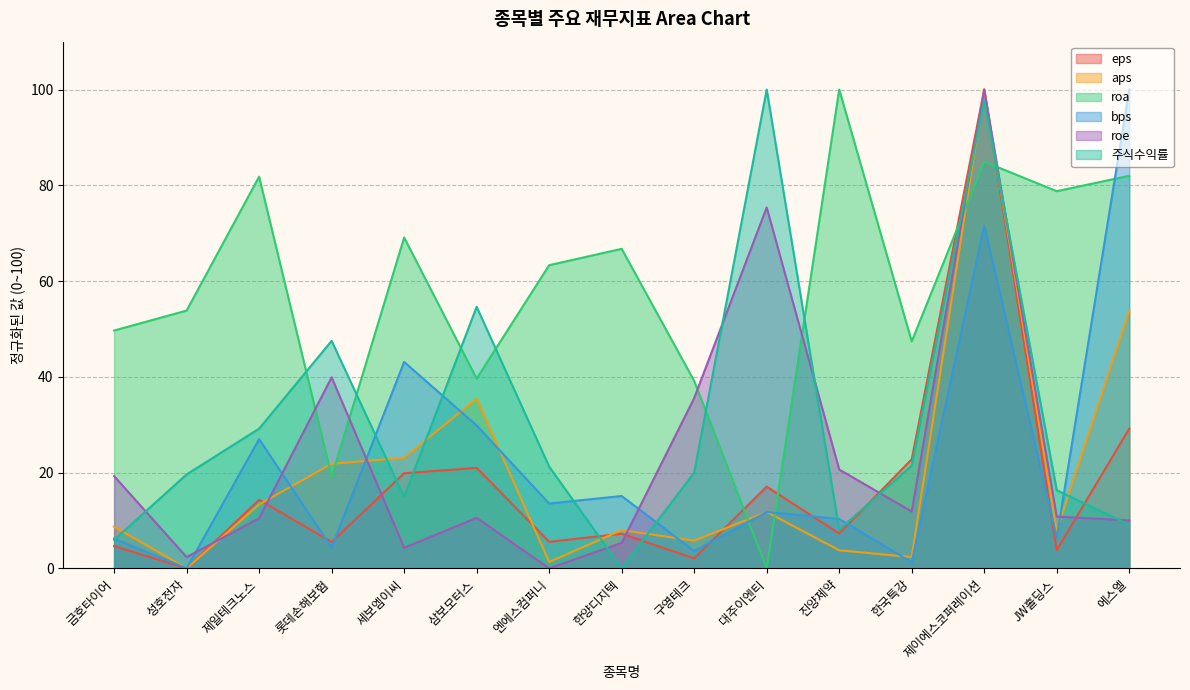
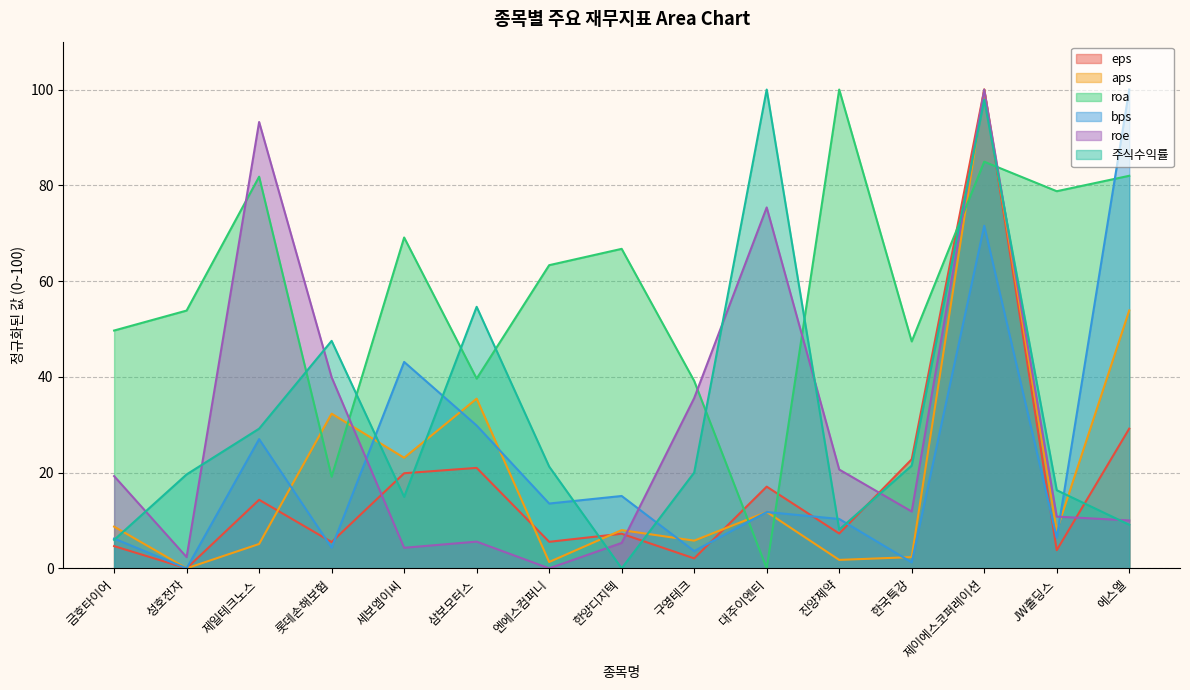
  {
    "eps": {
      "금호타이어": 5,
      "제일테크노스": 14,
      "롯데손해보험": 5,
      "세보엠이씨": 20,
      "삼보모터스": 21,
      "엔에스컴퍼니": 6,
      "한양디지텍": 7,
      "구영테크": 2,
      "대주이엔티": 17,
      "진양제약": 7,
      "한국특강": 23,
      "JW홀딩스": 4,
      "에스엘": 29
    },
    "aps": {
      "금호타이어": 9,
-     "제일테크노스": 13,
-     "롯데손해보험": 22,
+     "제일테크노스": 5,
+     "롯데손해보험": 32,
      "세보엠이씨": 23,
      "삼보모터스": 35,
      "엔에스컴퍼니": 1,
      "한양디지텍": 8,
      "구영테크": 6,
-     "진양제약": 4,
+     "진양제약": 2,
      "한국특강": 2,
      "JW홀딩스": 8,
      "에스엘": 54
    },
    "roe": {
      "금호타이어": 19,
      "성호전자": 2,
-     "제일테크노스": 10,
+     "제일테크노스": 93,
      "롯데손해보험": 40,
      "세보엠이씨": 4,
-     "삼보모터스": 11,
+     "삼보모터스": 6,
      "엔에스컴퍼니": 0,
      "한양디지텍": 5,
      "구영테크": 36,
      "대주이엔티": 75,
      "진양제약": 21,
      "한국특강": 12,
      "JW홀딩스": 11,
      "에스엘": 10
    }
  }
